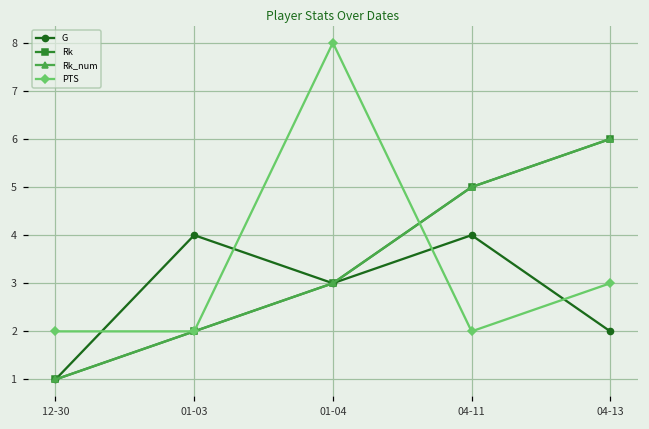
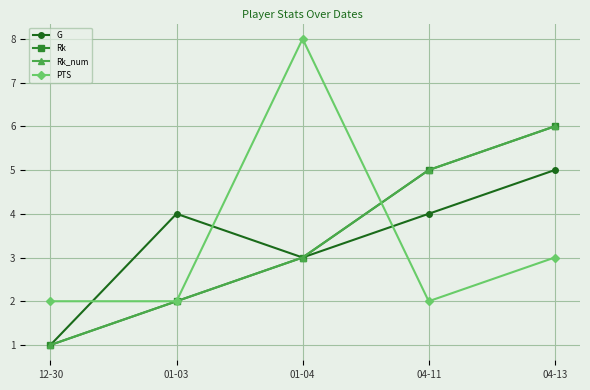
  {
    "G": {
      "01-03": 4,
      "04-11": 4,
-     "04-13": 2
+     "04-13": 5
    }
  }
